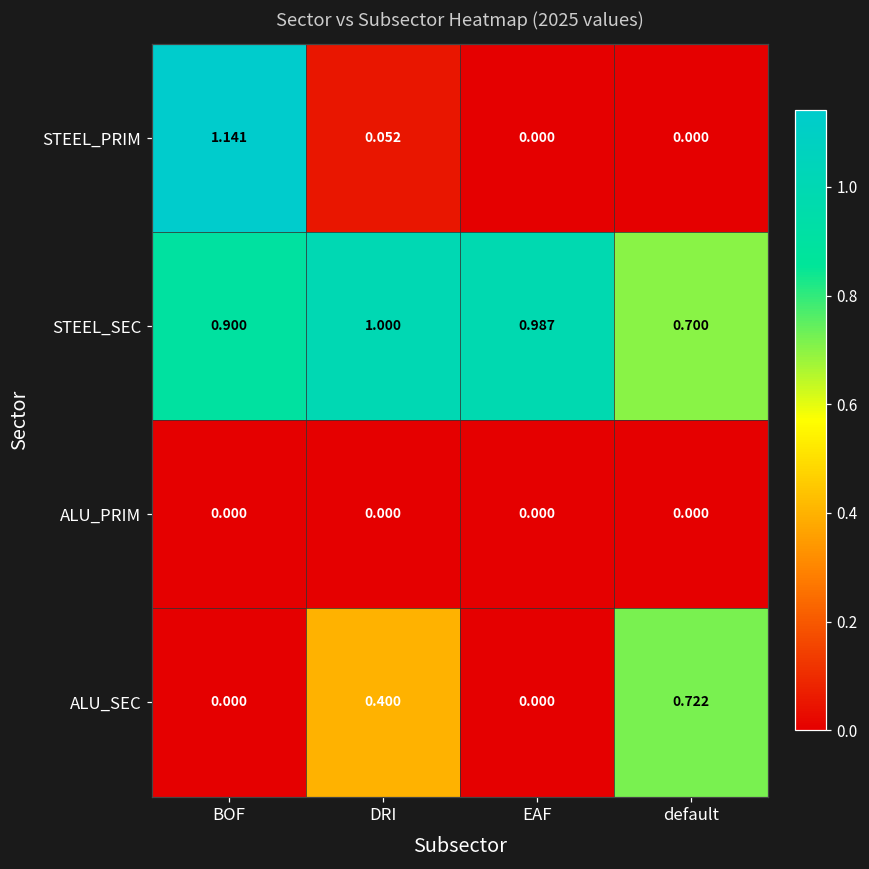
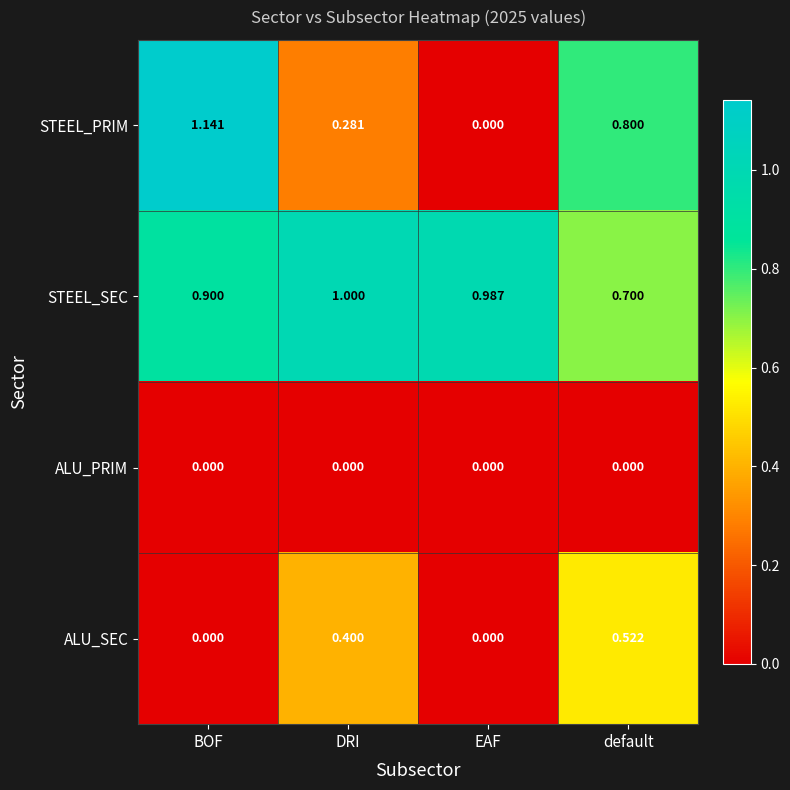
  {
    "STEEL_PRIM": {
      "BOF": 1.141,
-     "DRI": 0.052,
+     "DRI": 0.281,
      "EAF": 0.000,
-     "default": 0.000
+     "default": 0.800
    },
    "STEEL_SEC": {
      "BOF": 0.900,
      "DRI": 1.000,
      "EAF": 0.987,
      "default": 0.700
    },
    "ALU_PRIM": {
      "BOF": 0.000,
      "DRI": 0.000,
      "EAF": 0.000,
      "default": 0.000
    },
    "ALU_SEC": {
      "BOF": 0.000,
      "DRI": 0.400,
      "EAF": 0.000,
-     "default": 0.722
+     "default": 0.522
    }
  }
